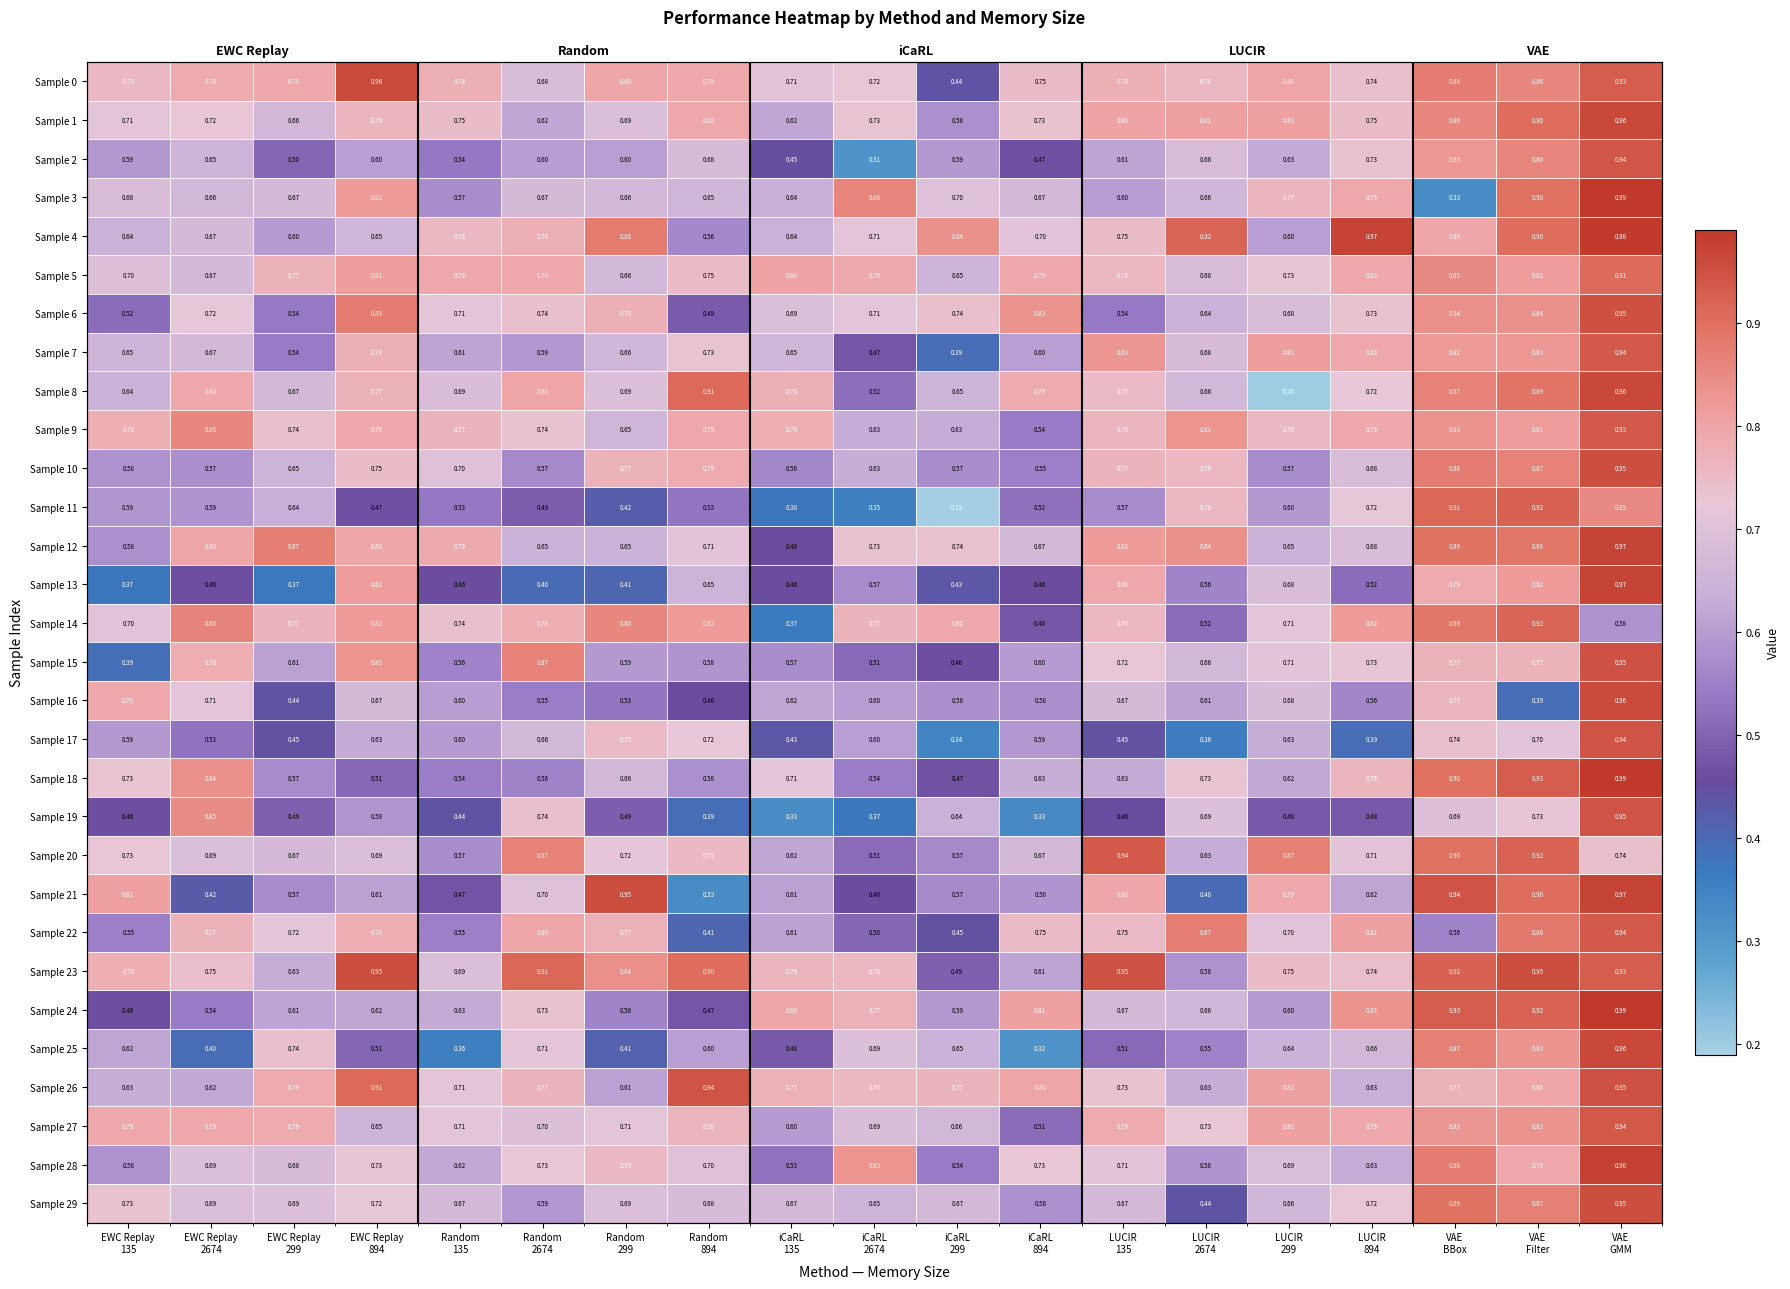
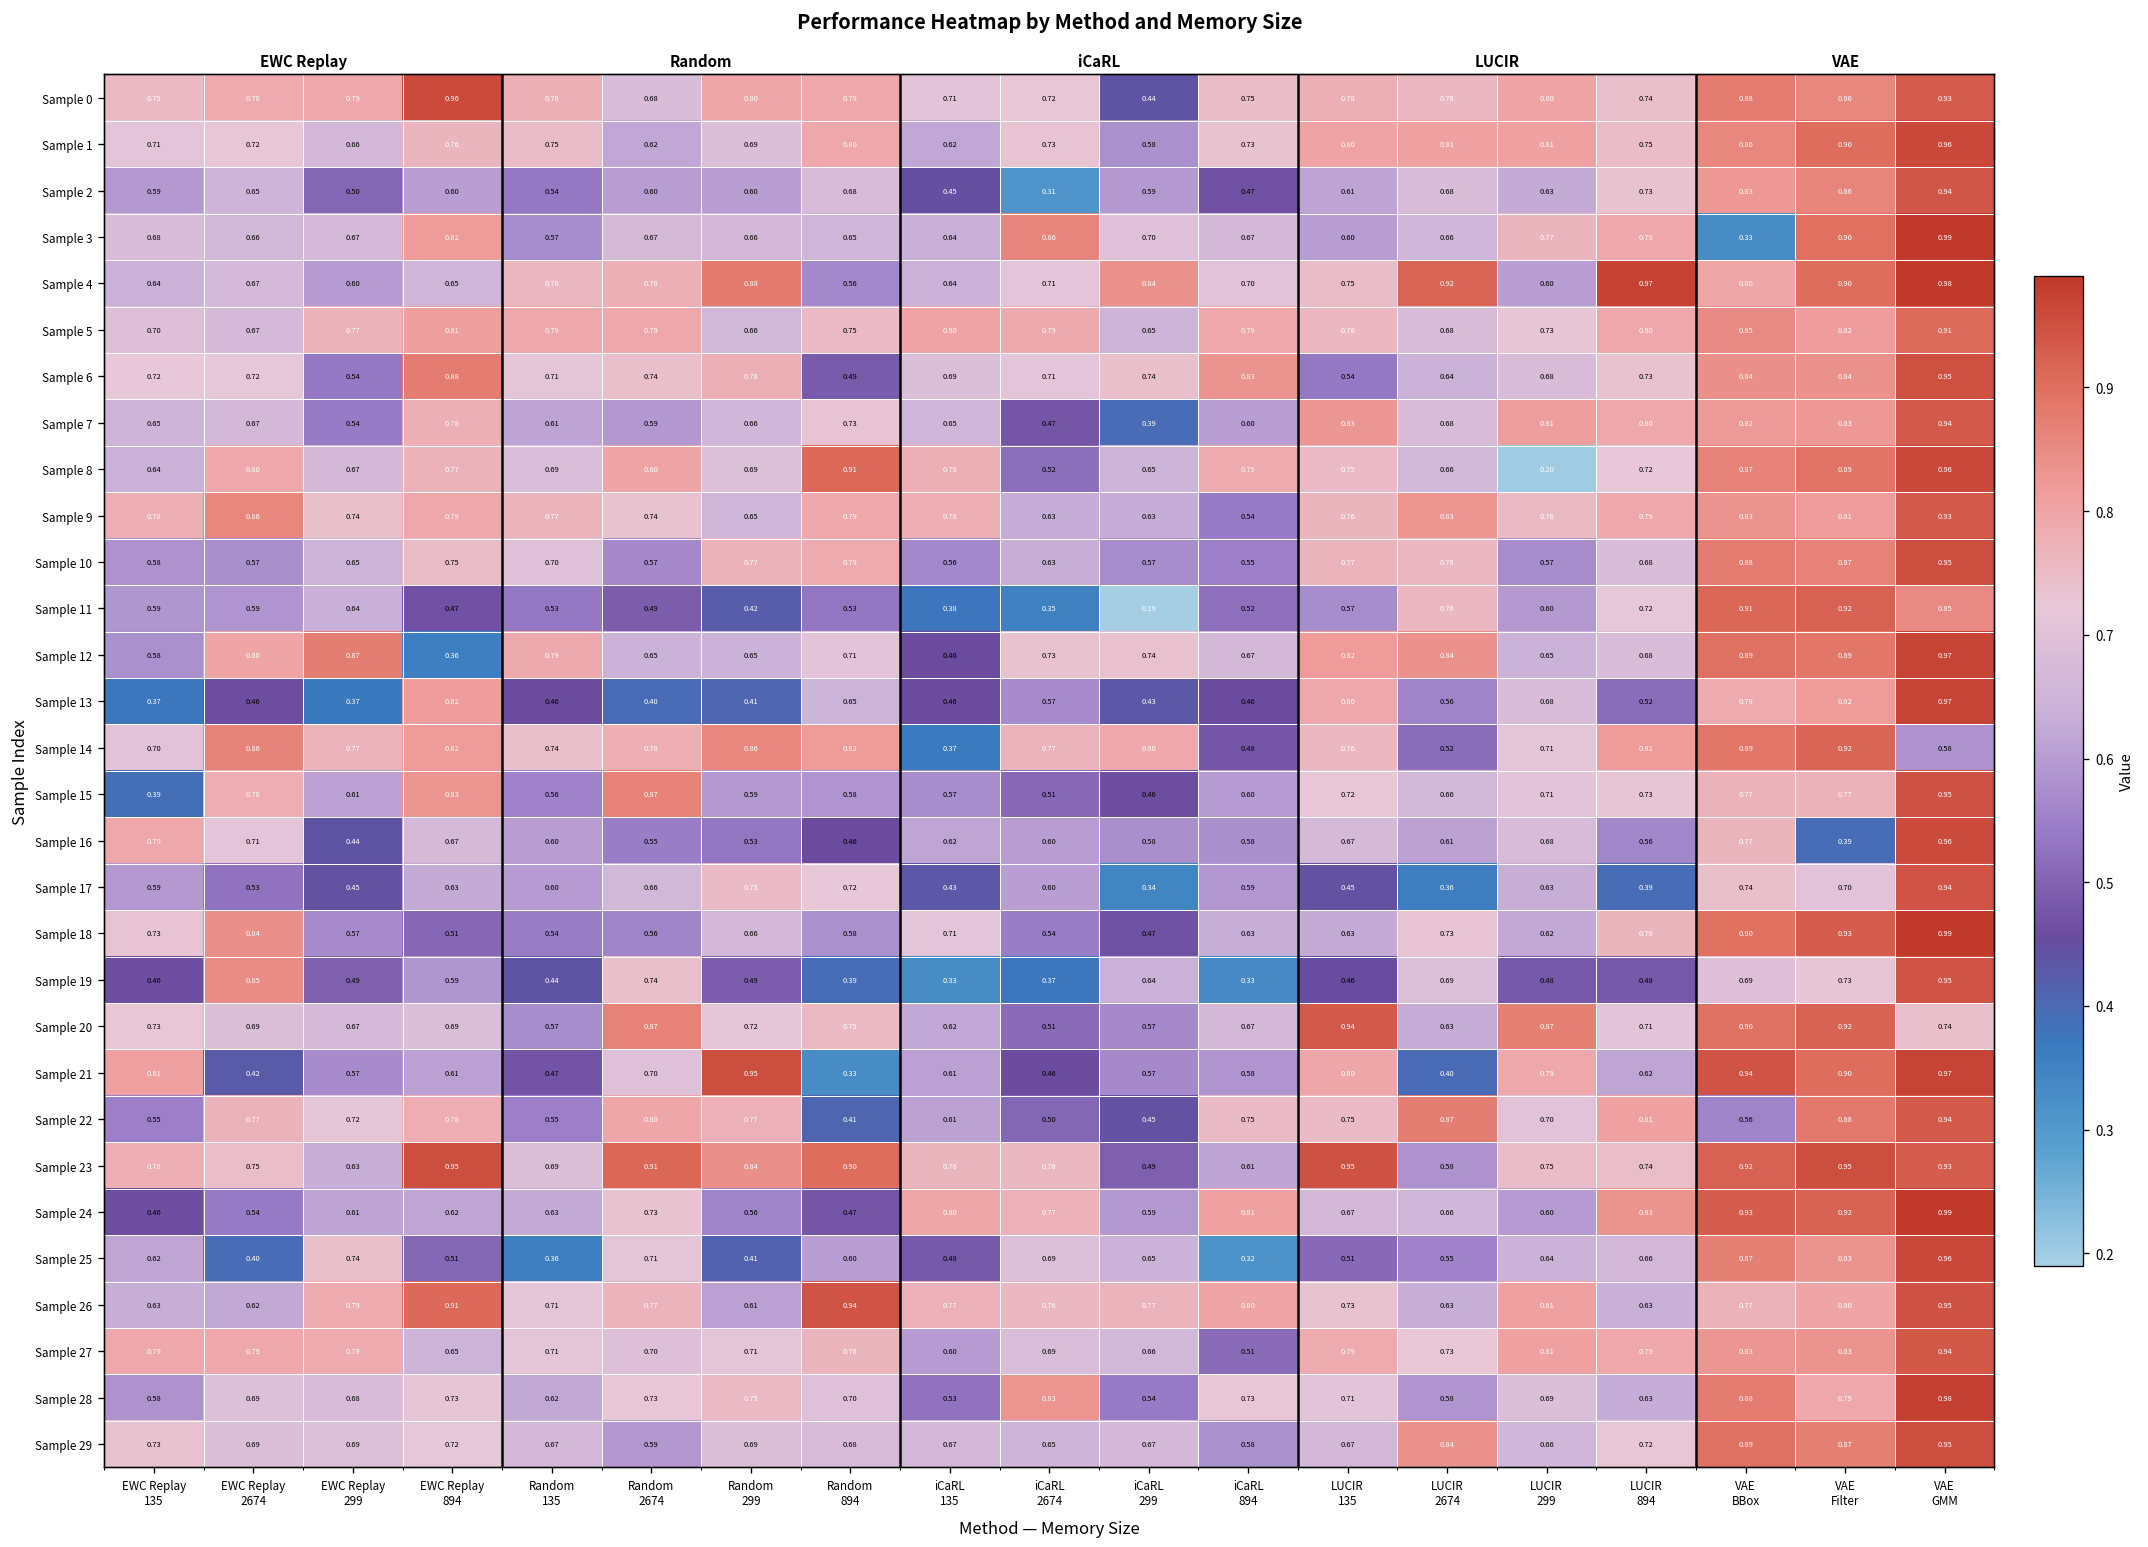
  {
    "Sample 6": {
-     "EWC Replay 135": 0.52,
+     "EWC Replay 135": 0.72,
      "EWC Replay 2674": 0.72,
      "EWC Replay 299": 0.54,
      "EWC Replay 894": 0.88,
      "Random 135": 0.71,
      "Random 2674": 0.74,
      "Random 299": 0.78,
      "Random 894": 0.49,
      "iCaRL 135": 0.69,
      "iCaRL 2674": 0.71,
      "iCaRL 299": 0.74,
      "iCaRL 894": 0.83,
      "LUCIR 135": 0.54,
      "LUCIR 2674": 0.64,
      "LUCIR 299": 0.68,
      "LUCIR 894": 0.73,
      "VAE BBox": 0.84,
      "VAE Filter": 0.84,
      "VAE GMM": 0.95
    },
    "Sample 12": {
      "EWC Replay 135": 0.58,
      "EWC Replay 2674": 0.80,
      "EWC Replay 299": 0.87,
-     "EWC Replay 894": 0.80,
+     "EWC Replay 894": 0.36,
      "Random 135": 0.79,
      "Random 2674": 0.65,
      "Random 299": 0.65,
      "Random 894": 0.71,
      "iCaRL 135": 0.46,
      "iCaRL 2674": 0.73,
      "iCaRL 299": 0.74,
      "iCaRL 894": 0.67,
      "LUCIR 135": 0.82,
      "LUCIR 2674": 0.84,
      "LUCIR 299": 0.65,
      "LUCIR 894": 0.68,
      "VAE BBox": 0.89,
      "VAE Filter": 0.89,
      "VAE GMM": 0.97
    },
    "Sample 29": {
      "EWC Replay 135": 0.73,
      "EWC Replay 2674": 0.69,
      "EWC Replay 299": 0.69,
      "EWC Replay 894": 0.72,
      "Random 135": 0.67,
      "Random 2674": 0.59,
      "Random 299": 0.69,
      "Random 894": 0.68,
      "iCaRL 135": 0.67,
      "iCaRL 2674": 0.65,
      "iCaRL 299": 0.67,
      "iCaRL 894": 0.58,
      "LUCIR 135": 0.67,
-     "LUCIR 2674": 0.44,
+     "LUCIR 2674": 0.84,
      "LUCIR 299": 0.66,
      "LUCIR 894": 0.72,
      "VAE BBox": 0.89,
      "VAE Filter": 0.87,
      "VAE GMM": 0.95
    }
  }
